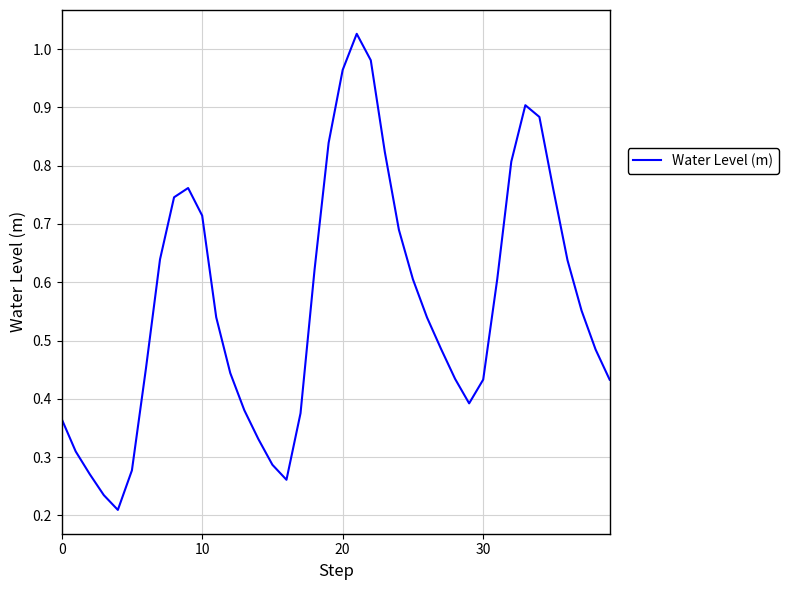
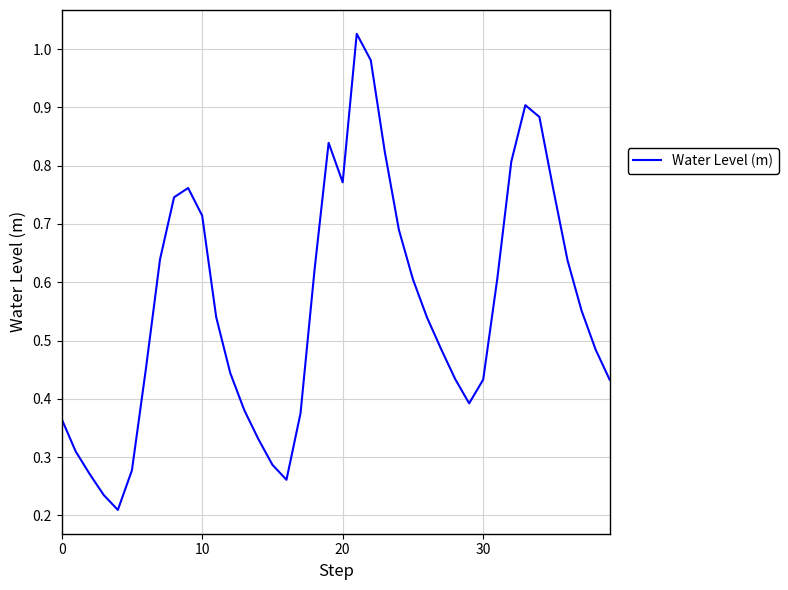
  {
    "0": 0.37,
    "10": 0.71,
-   "20": 0.96,
+   "20": 0.77,
    "30": 0.43
  }
